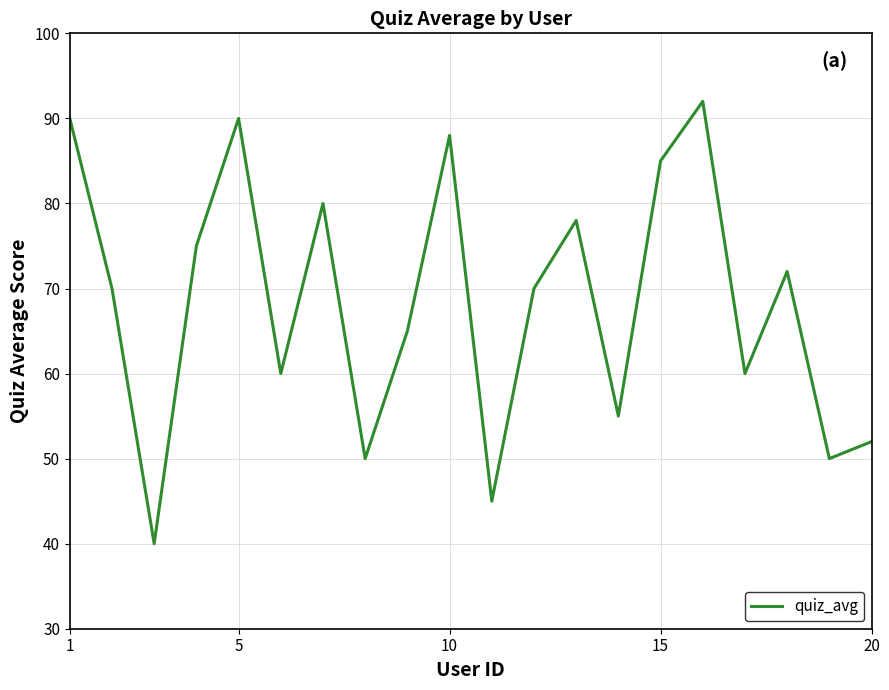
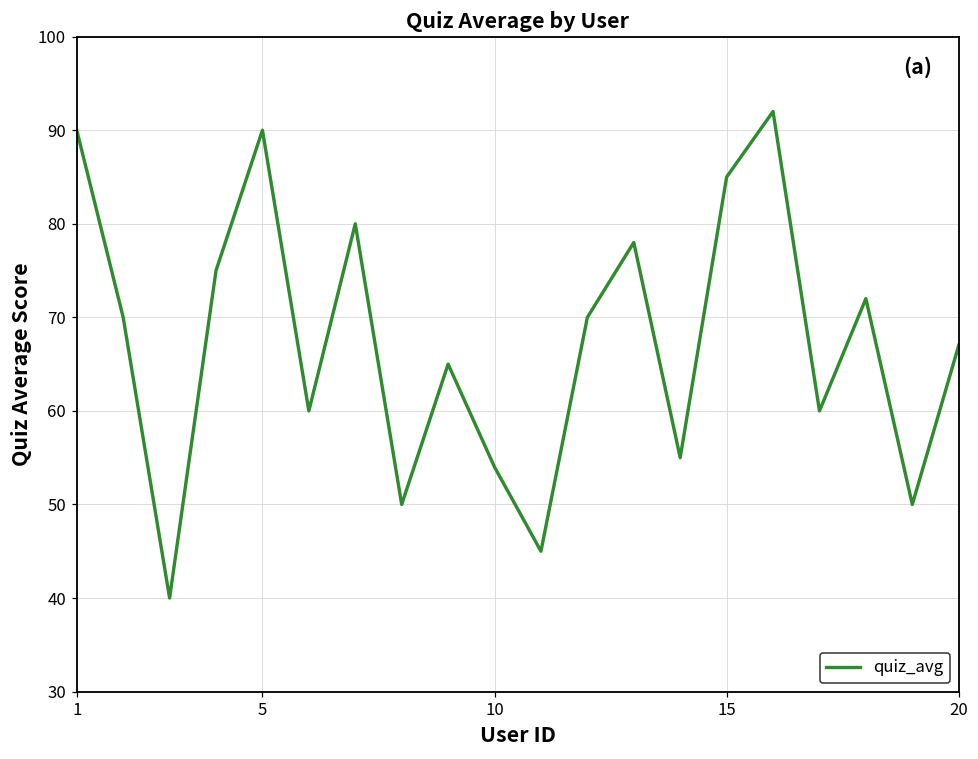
  {
    "1": 90,
    "5": 90,
-   "10": 88,
+   "10": 54,
    "15": 85,
-   "20": 52
+   "20": 67
  }
